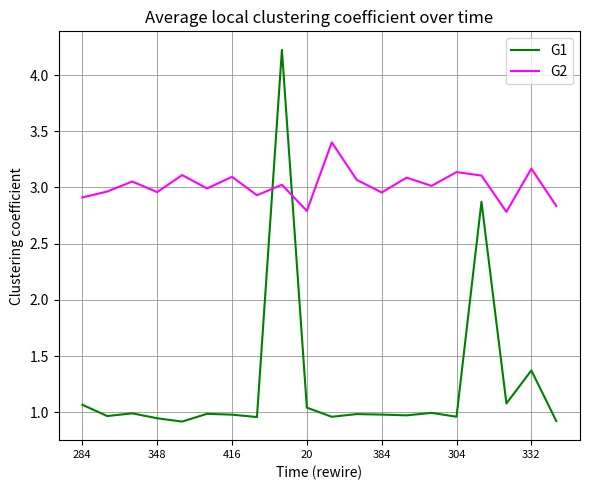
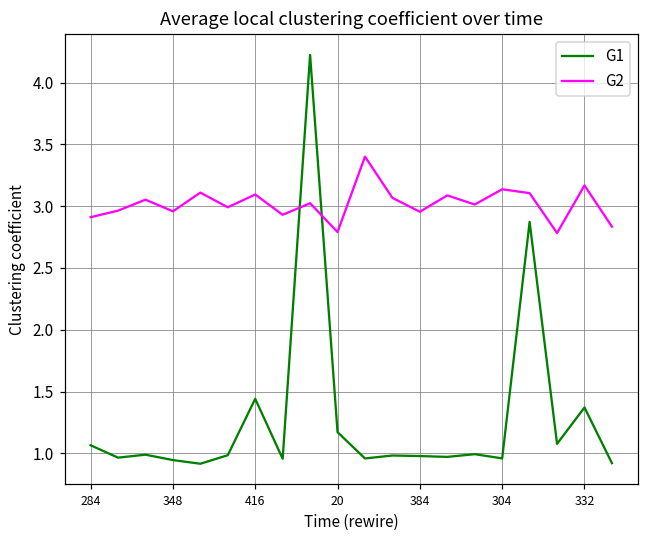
  {
    "G1": {
      "284": 1.07,
      "348": 0.95,
-     "416": 0.98,
-     "20": 1.04,
+     "416": 1.44,
+     "20": 1.17,
      "384": 0.98,
      "304": 0.96,
      "332": 1.37
    },
    "G2": {
      "284": 2.91,
      "348": 2.96,
      "416": 3.09,
      "20": 2.79,
      "384": 2.95,
      "304": 3.14,
      "332": 3.17
    }
  }
